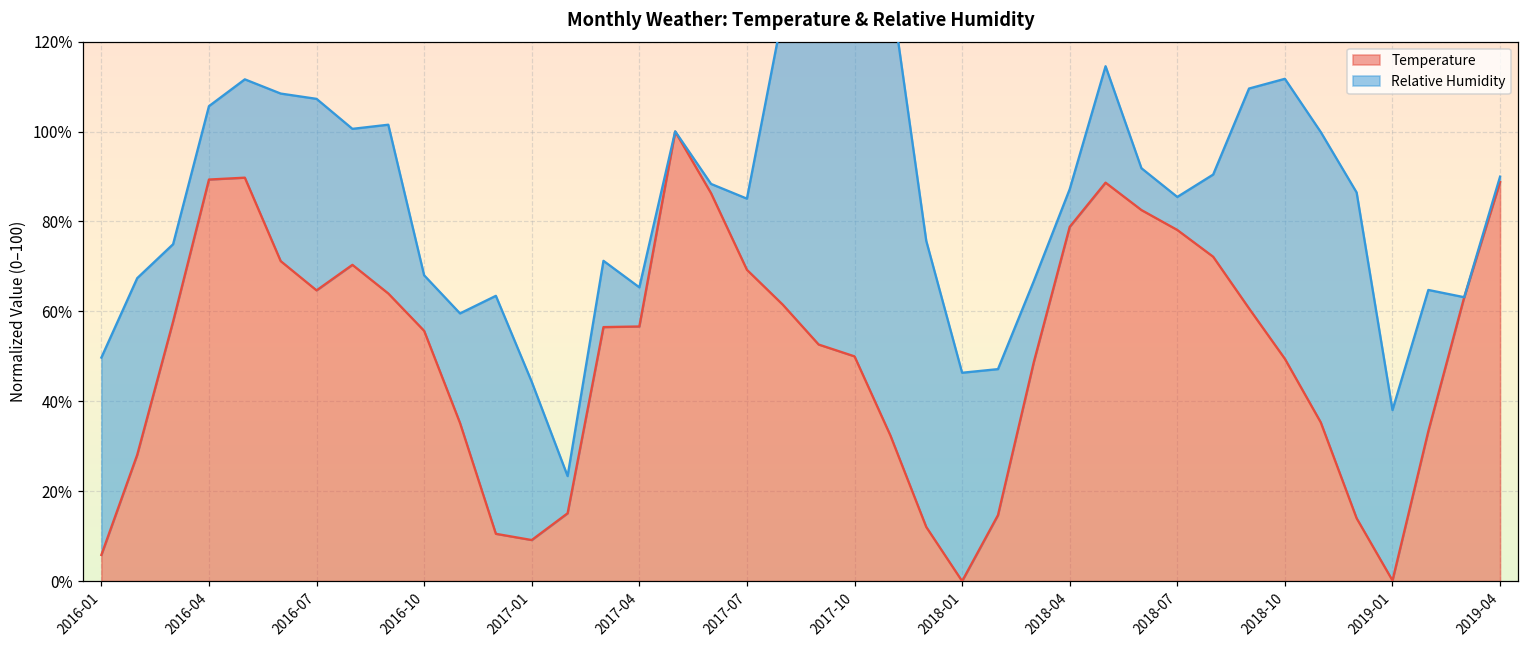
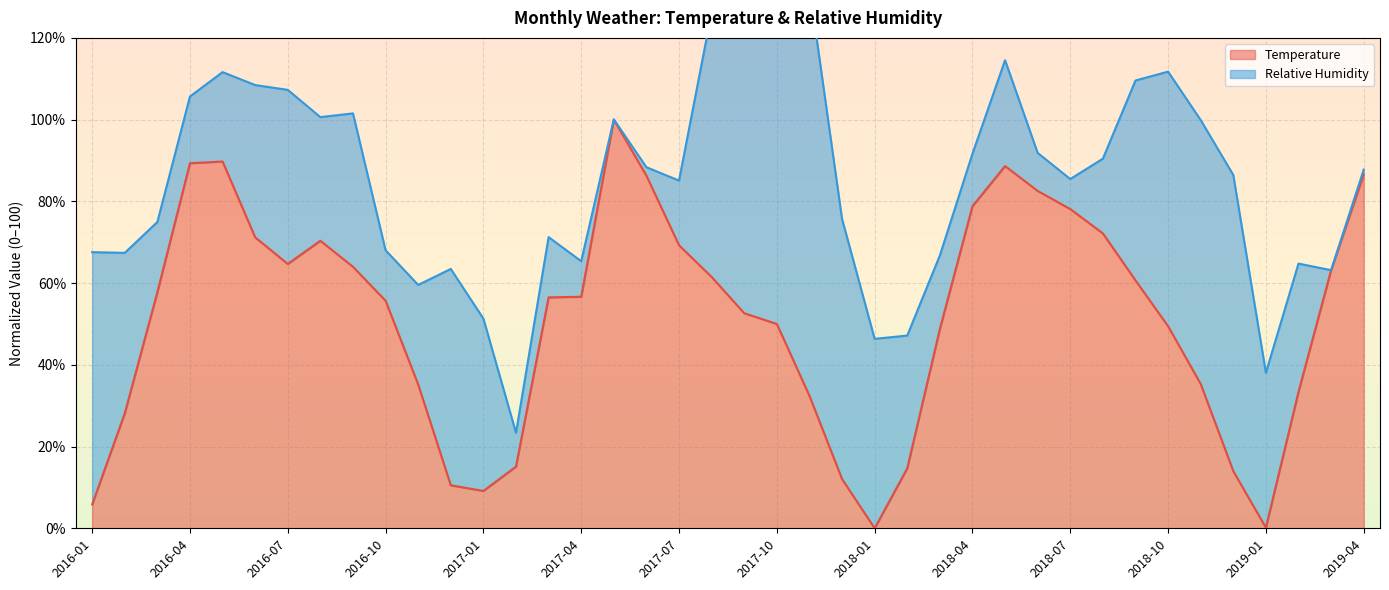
  {
    "Temperature": {
      "2016-01": "6%",
      "2016-04": "89%",
      "2016-07": "65%",
      "2016-10": "56%",
      "2017-01": "9%",
      "2017-04": "57%",
      "2017-07": "69%",
      "2017-10": "50%",
      "2018-01": "0%",
      "2018-04": "79%",
      "2018-07": "78%",
      "2018-10": "49%",
      "2019-01": "0%",
-     "2019-04": "89%"
+     "2019-04": "87%"
    },
    "Relative Humidity": {
-     "2016-01": "44%",
+     "2016-01": "62%",
      "2016-04": "16%",
      "2016-07": "43%",
      "2016-10": "12%",
-     "2017-01": "35%",
+     "2017-01": "42%",
      "2017-04": "9%",
      "2017-07": "16%",
      "2018-01": "46%",
-     "2018-04": "8%",
+     "2018-04": "13%",
      "2018-07": "7%",
      "2018-10": "62%",
      "2019-01": "38%",
      "2019-04": "1%"
    }
  }
